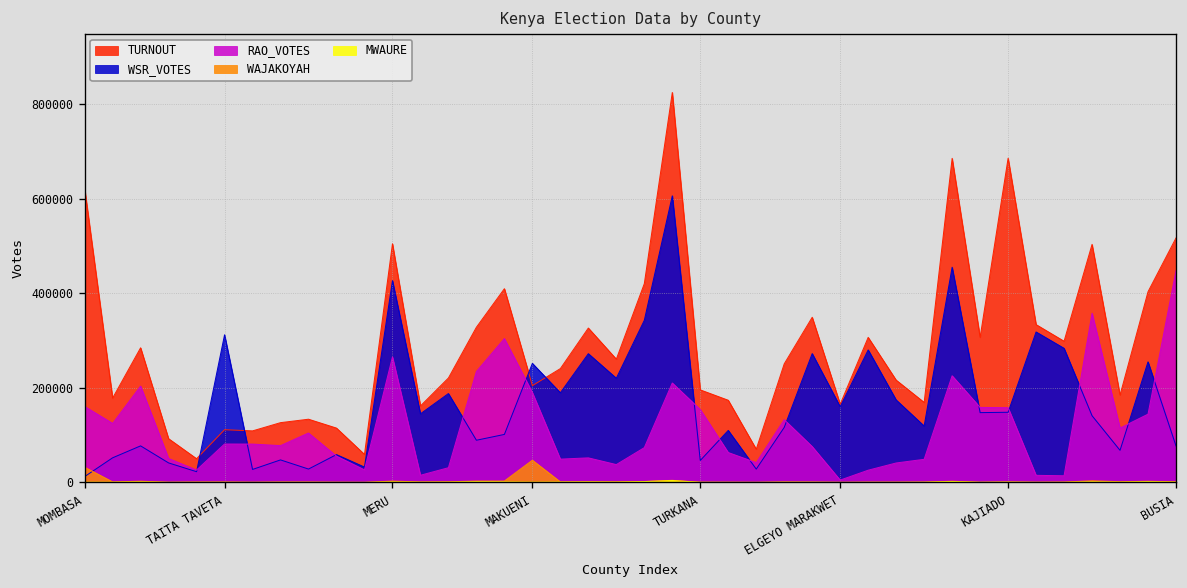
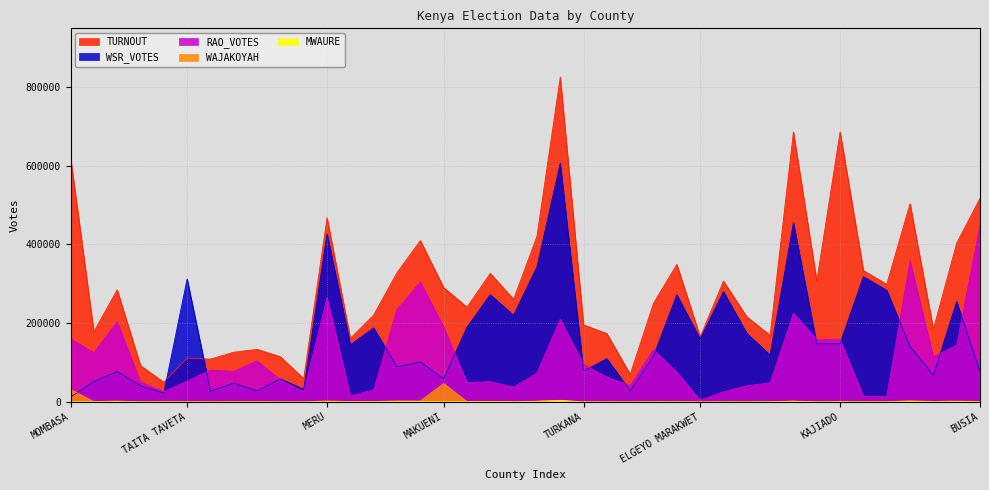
  {
    "TURNOUT": {
      "MOMBASA": 620000,
      "TAITA TAVETA": 110000,
-     "MERU": 500000,
-     "MAKUENI": 200000,
+     "MERU": 470000,
+     "MAKUENI": 290000,
      "TURKANA": 200000,
      "KAJIADO": 690000,
      "BUSIA": 520000
    },
    "WSR_VOTES": {
      "MOMBASA": 10000,
      "TAITA TAVETA": 310000,
      "MERU": 430000,
-     "MAKUENI": 250000,
-     "TURKANA": 50000,
+     "MAKUENI": 60000,
+     "TURKANA": 80000,
      "KAJIADO": 150000,
      "BUSIA": 80000
    },
    "RAO_VOTES": {
      "MOMBASA": 160000,
-     "TAITA TAVETA": 80000,
+     "TAITA TAVETA": 50000,
      "MERU": 270000,
      "MAKUENI": 190000,
-     "TURKANA": 150000,
+     "TURKANA": 100000,
      "KAJIADO": 160000,
      "BUSIA": 450000
    },
    "WAJAKOYAH": {
      "MOMBASA": 30000,
      "MAKUENI": 50000
    },
    "MWAURE": {
      "MOMBASA": 0,
      "MAKUENI": 0
    }
  }
